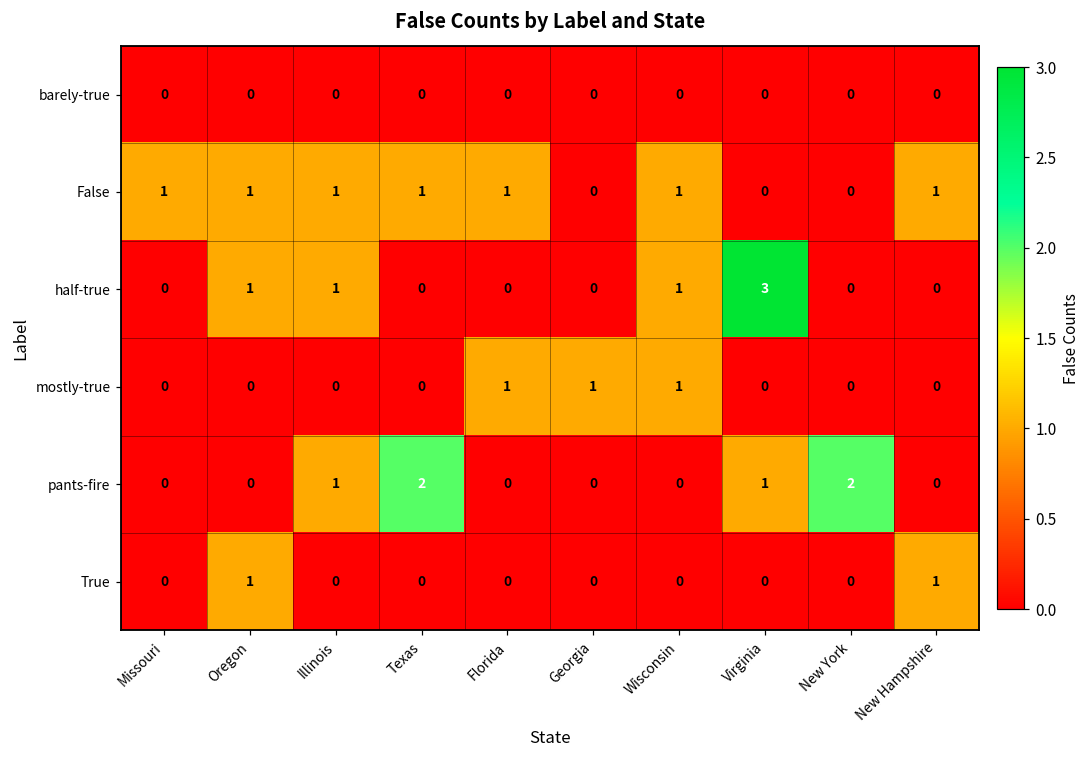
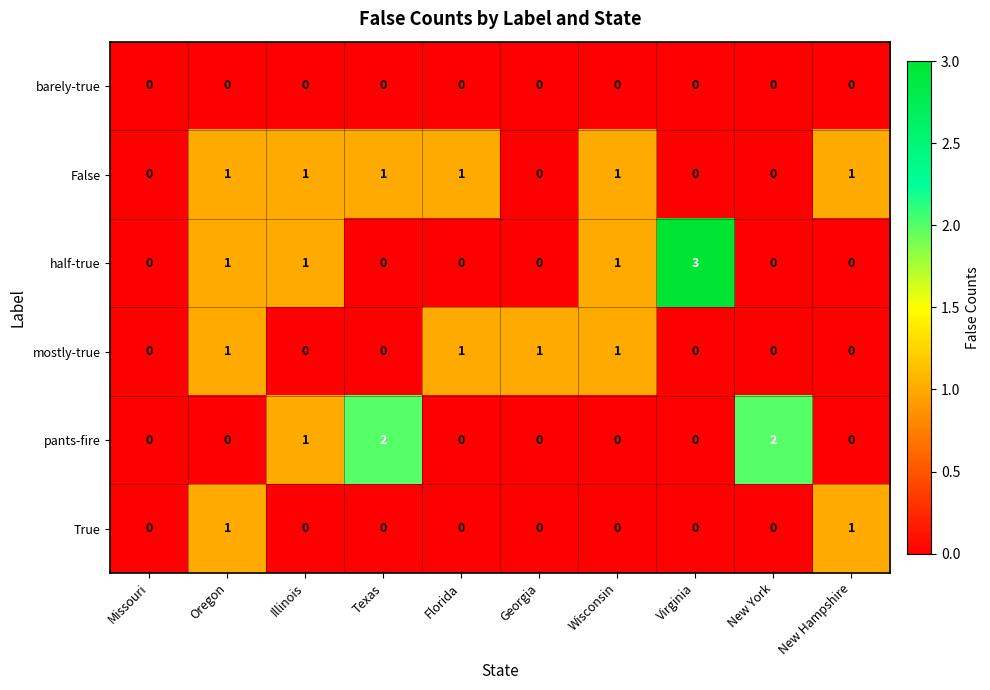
  {
    "barely-true": {
      "Missouri": 0,
      "Oregon": 0,
      "Illinois": 0,
      "Texas": 0,
      "Florida": 0,
      "Georgia": 0,
      "Wisconsin": 0,
      "Virginia": 0,
      "New York": 0,
      "New Hampshire": 0
    },
    "False": {
-     "Missouri": 1,
+     "Missouri": 0,
      "Oregon": 1,
      "Illinois": 1,
      "Texas": 1,
      "Florida": 1,
      "Georgia": 0,
      "Wisconsin": 1,
      "Virginia": 0,
      "New York": 0,
      "New Hampshire": 1
    },
    "half-true": {
      "Missouri": 0,
      "Oregon": 1,
      "Illinois": 1,
      "Texas": 0,
      "Florida": 0,
      "Georgia": 0,
      "Wisconsin": 1,
      "Virginia": 3,
      "New York": 0,
      "New Hampshire": 0
    },
    "mostly-true": {
      "Missouri": 0,
-     "Oregon": 0,
+     "Oregon": 1,
      "Illinois": 0,
      "Texas": 0,
      "Florida": 1,
      "Georgia": 1,
      "Wisconsin": 1,
      "Virginia": 0,
      "New York": 0,
      "New Hampshire": 0
    },
    "pants-fire": {
      "Missouri": 0,
      "Oregon": 0,
      "Illinois": 1,
      "Texas": 2,
      "Florida": 0,
      "Georgia": 0,
      "Wisconsin": 0,
-     "Virginia": 1,
+     "Virginia": 0,
      "New York": 2,
      "New Hampshire": 0
    },
    "True": {
      "Missouri": 0,
      "Oregon": 1,
      "Illinois": 0,
      "Texas": 0,
      "Florida": 0,
      "Georgia": 0,
      "Wisconsin": 0,
      "Virginia": 0,
      "New York": 0,
      "New Hampshire": 1
    }
  }
